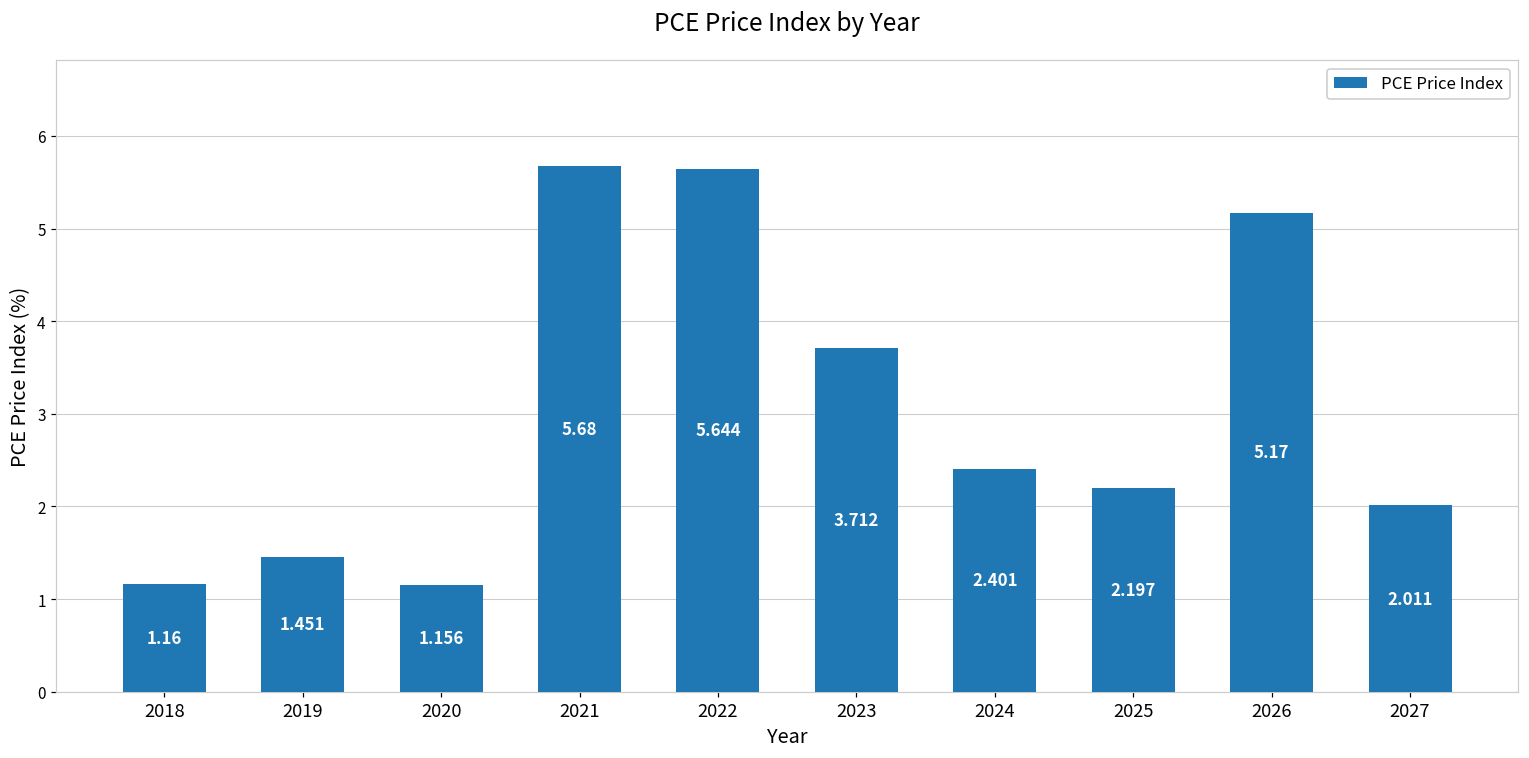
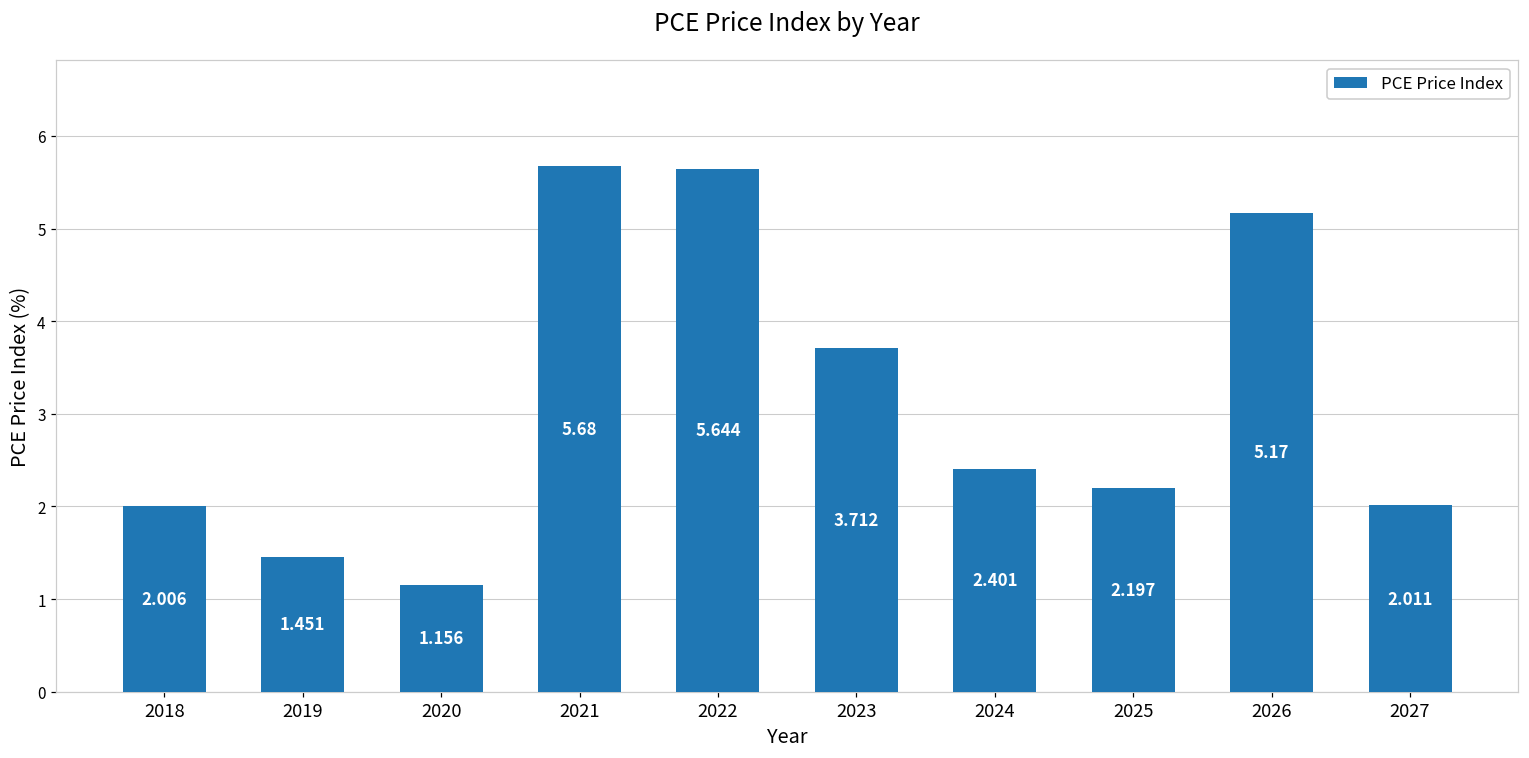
  {
-   "2018": 1.16,
+   "2018": 2.006,
    "2019": 1.451,
    "2020": 1.156,
    "2021": 5.68,
    "2022": 5.644,
    "2023": 3.712,
    "2024": 2.401,
    "2025": 2.197,
    "2026": 5.17,
    "2027": 2.011
  }
